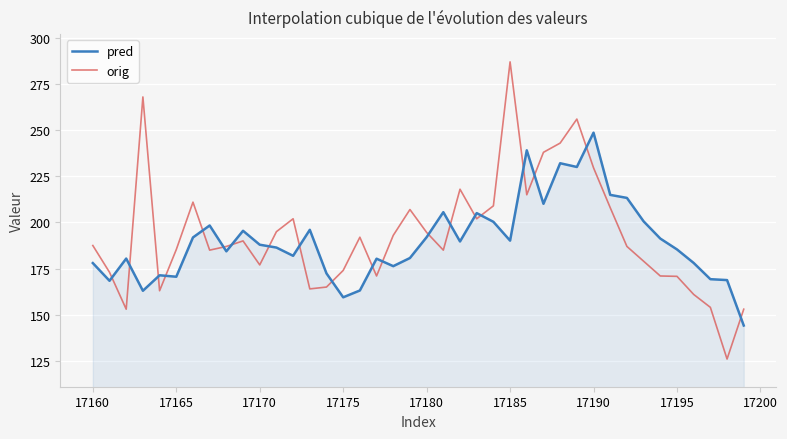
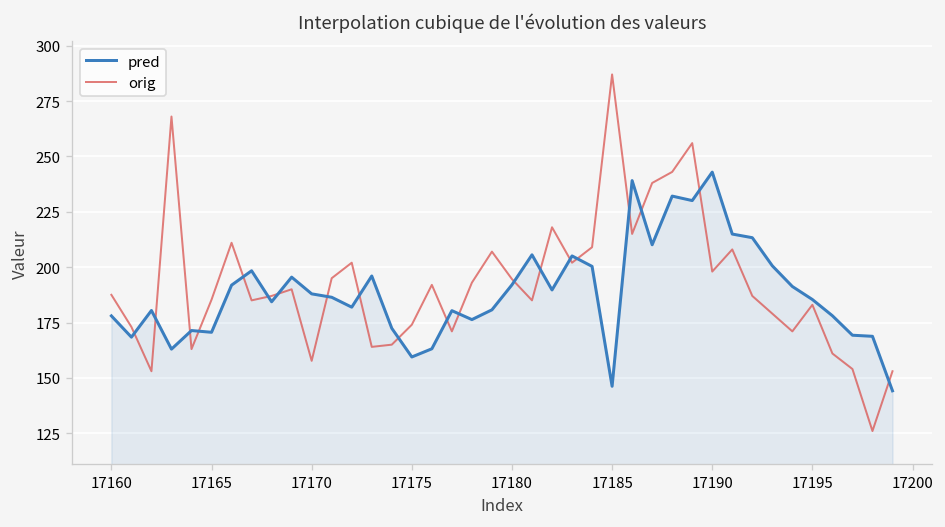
  {
    "pred": {
      "17160": 178,
      "17165": 171,
      "17170": 188,
      "17175": 159,
      "17180": 192,
-     "17185": 190,
-     "17190": 249,
+     "17185": 146,
+     "17190": 243,
      "17195": 185
    },
    "orig": {
      "17160": 188,
      "17165": 185,
-     "17170": 177,
+     "17170": 158,
      "17175": 174,
      "17180": 195,
      "17185": 287,
-     "17190": 230,
-     "17195": 171
+     "17190": 198,
+     "17195": 183
    }
  }
